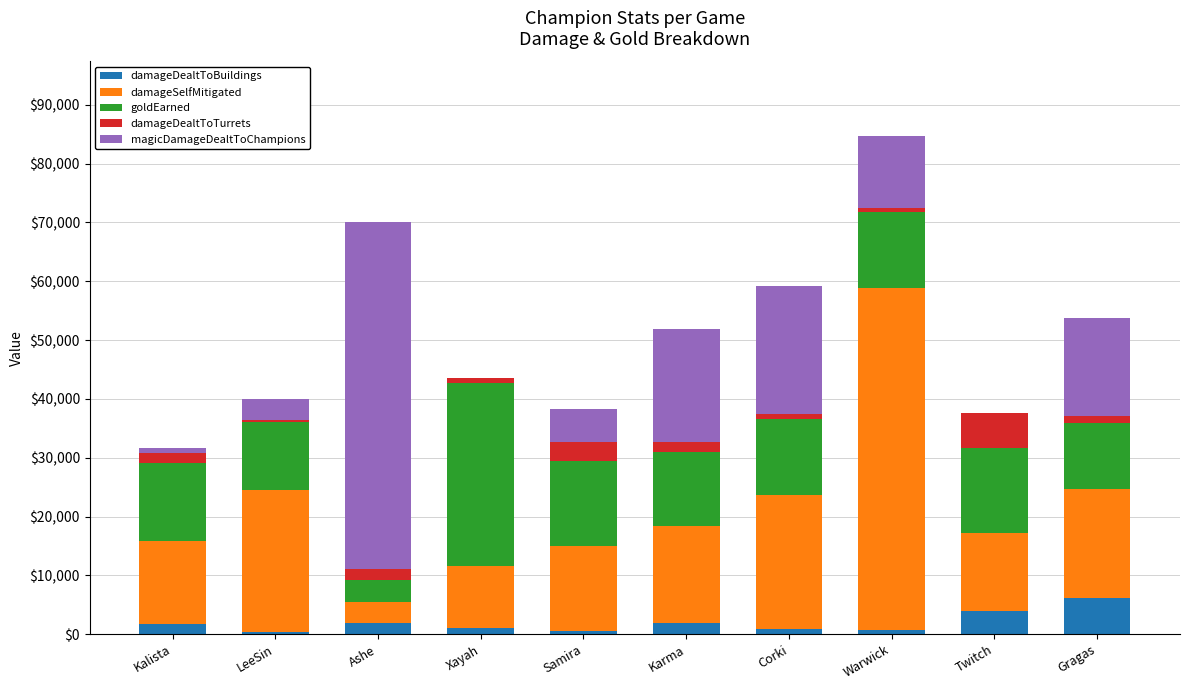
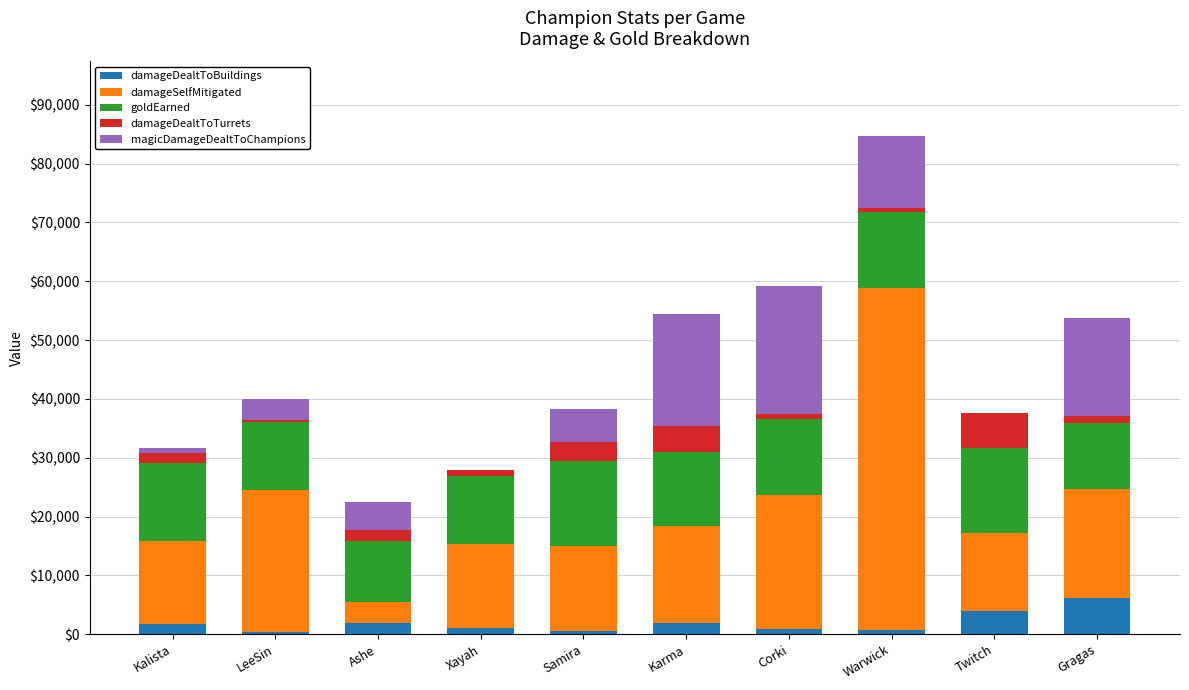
  {
    "damageDealtToBuildings": {
      "Kalista": "$2,000",
      "Ashe": "$2,000",
      "Xayah": "$1,000",
      "Samira": "$1,000",
      "Karma": "$2,000",
      "Corki": "$1,000",
      "Warwick": "$1,000",
      "Twitch": "$4,000",
      "Gragas": "$6,000"
    },
    "damageSelfMitigated": {
      "Kalista": "$14,000",
      "LeeSin": "$24,000",
      "Ashe": "$4,000",
-     "Xayah": "$11,000",
+     "Xayah": "$14,000",
      "Samira": "$14,000",
      "Karma": "$17,000",
      "Corki": "$23,000",
      "Warwick": "$58,000",
      "Twitch": "$13,000",
      "Gragas": "$18,000"
    },
    "goldEarned": {
      "Kalista": "$13,000",
      "LeeSin": "$12,000",
-     "Ashe": "$4,000",
-     "Xayah": "$31,000",
+     "Ashe": "$10,000",
+     "Xayah": "$12,000",
      "Samira": "$14,000",
      "Karma": "$12,000",
      "Corki": "$13,000",
      "Warwick": "$13,000",
      "Twitch": "$14,000",
      "Gragas": "$11,000"
    },
    "damageDealtToTurrets": {
      "Kalista": "$2,000",
      "Ashe": "$2,000",
      "Xayah": "$1,000",
      "Samira": "$3,000",
-     "Karma": "$2,000",
+     "Karma": "$4,000",
      "Corki": "$1,000",
      "Warwick": "$1,000",
      "Twitch": "$6,000",
      "Gragas": "$1,000"
    },
    "magicDamageDealtToChampions": {
      "Kalista": "$1,000",
      "LeeSin": "$4,000",
-     "Ashe": "$59,000",
+     "Ashe": "$5,000",
      "Xayah": "$0",
      "Samira": "$6,000",
      "Karma": "$19,000",
      "Corki": "$22,000",
      "Warwick": "$12,000",
      "Twitch": "$0",
      "Gragas": "$17,000"
    }
  }
